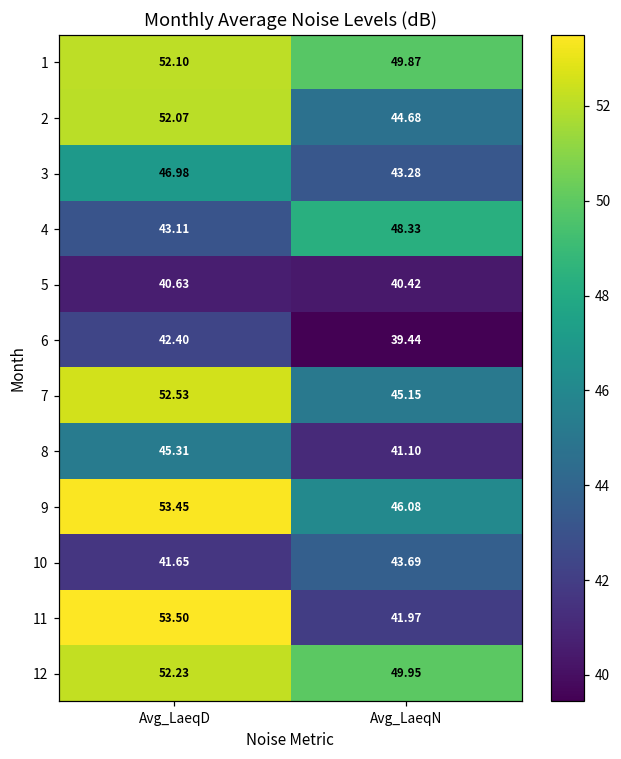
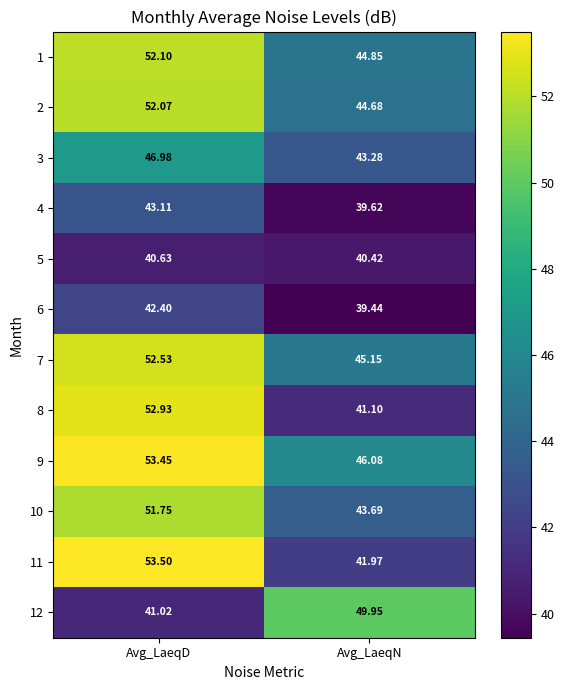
  {
    "1": {
      "Avg_LaeqD": 52.10,
-     "Avg_LaeqN": 49.87
+     "Avg_LaeqN": 44.85
    },
    "2": {
      "Avg_LaeqD": 52.07,
      "Avg_LaeqN": 44.68
    },
    "3": {
      "Avg_LaeqD": 46.98,
      "Avg_LaeqN": 43.28
    },
    "4": {
      "Avg_LaeqD": 43.11,
-     "Avg_LaeqN": 48.33
+     "Avg_LaeqN": 39.62
    },
    "5": {
      "Avg_LaeqD": 40.63,
      "Avg_LaeqN": 40.42
    },
    "6": {
      "Avg_LaeqD": 42.40,
      "Avg_LaeqN": 39.44
    },
    "7": {
      "Avg_LaeqD": 52.53,
      "Avg_LaeqN": 45.15
    },
    "8": {
-     "Avg_LaeqD": 45.31,
+     "Avg_LaeqD": 52.93,
      "Avg_LaeqN": 41.10
    },
    "9": {
      "Avg_LaeqD": 53.45,
      "Avg_LaeqN": 46.08
    },
    "10": {
-     "Avg_LaeqD": 41.65,
+     "Avg_LaeqD": 51.75,
      "Avg_LaeqN": 43.69
    },
    "11": {
      "Avg_LaeqD": 53.50,
      "Avg_LaeqN": 41.97
    },
    "12": {
-     "Avg_LaeqD": 52.23,
+     "Avg_LaeqD": 41.02,
      "Avg_LaeqN": 49.95
    }
  }
